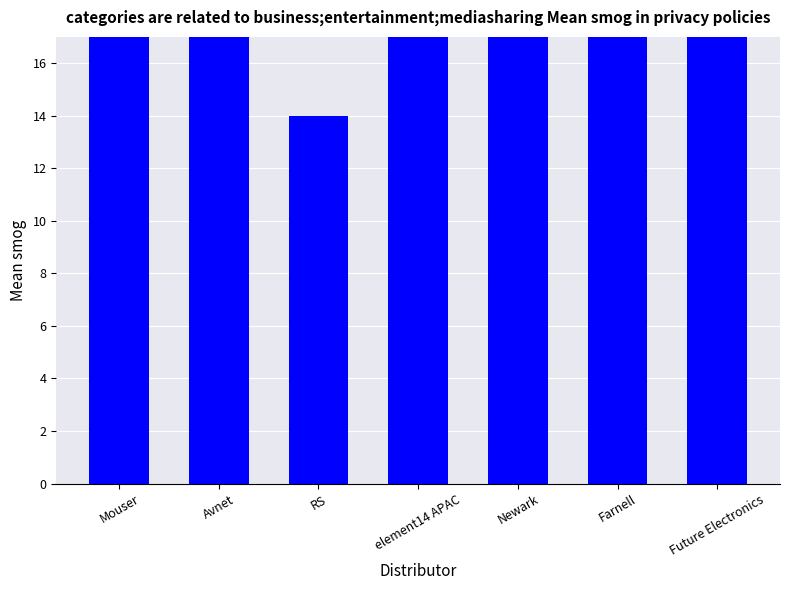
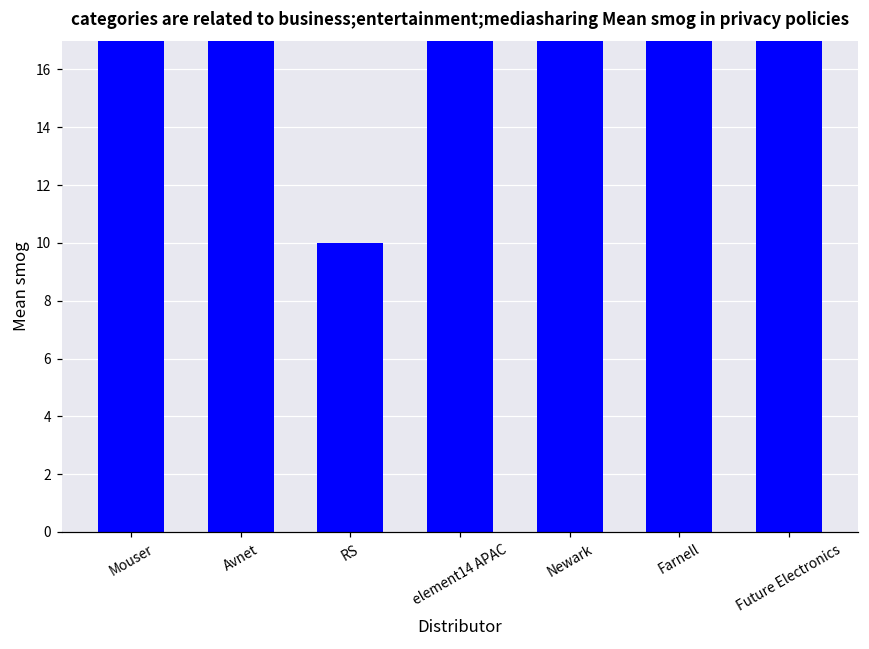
  {
-   "RS": 14
+   "RS": 10
  }
